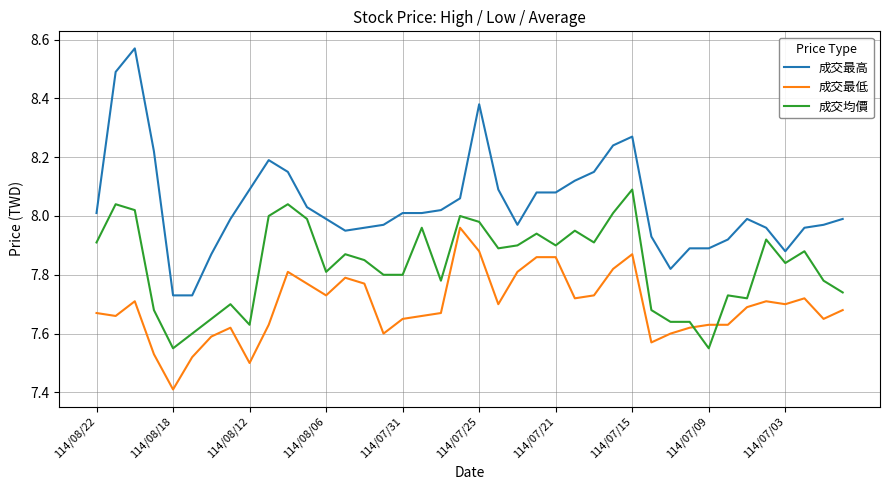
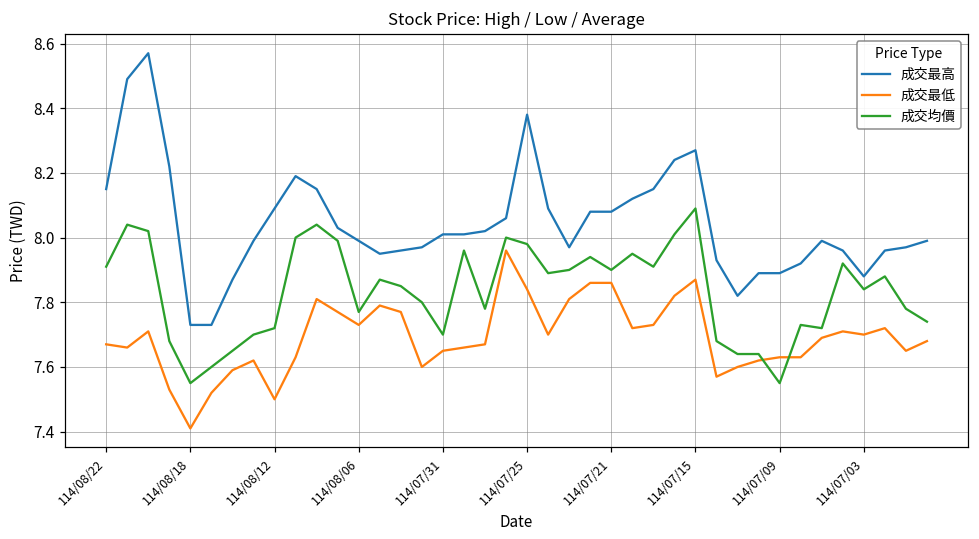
  {
    "成交最高": {
-     "114/08/22": 8.01,
+     "114/08/22": 8.15,
      "114/08/18": 7.73,
      "114/08/12": 8.09,
      "114/08/06": 7.99,
      "114/07/31": 8.01,
      "114/07/25": 8.38,
      "114/07/21": 8.08,
      "114/07/15": 8.27,
      "114/07/09": 7.89,
      "114/07/03": 7.88
    },
    "成交最低": {
      "114/08/22": 7.67,
      "114/08/18": 7.41,
      "114/08/12": 7.50,
      "114/08/06": 7.73,
      "114/07/31": 7.65,
-     "114/07/25": 7.88,
+     "114/07/25": 7.84,
      "114/07/21": 7.86,
      "114/07/15": 7.87,
      "114/07/09": 7.63,
      "114/07/03": 7.70
    },
    "成交均價": {
      "114/08/22": 7.91,
      "114/08/18": 7.55,
-     "114/08/12": 7.63,
-     "114/08/06": 7.81,
-     "114/07/31": 7.8,
+     "114/08/12": 7.72,
+     "114/08/06": 7.77,
+     "114/07/31": 7.7,
      "114/07/25": 7.98,
      "114/07/21": 7.90,
      "114/07/15": 8.09,
      "114/07/09": 7.55,
      "114/07/03": 7.84
    }
  }
